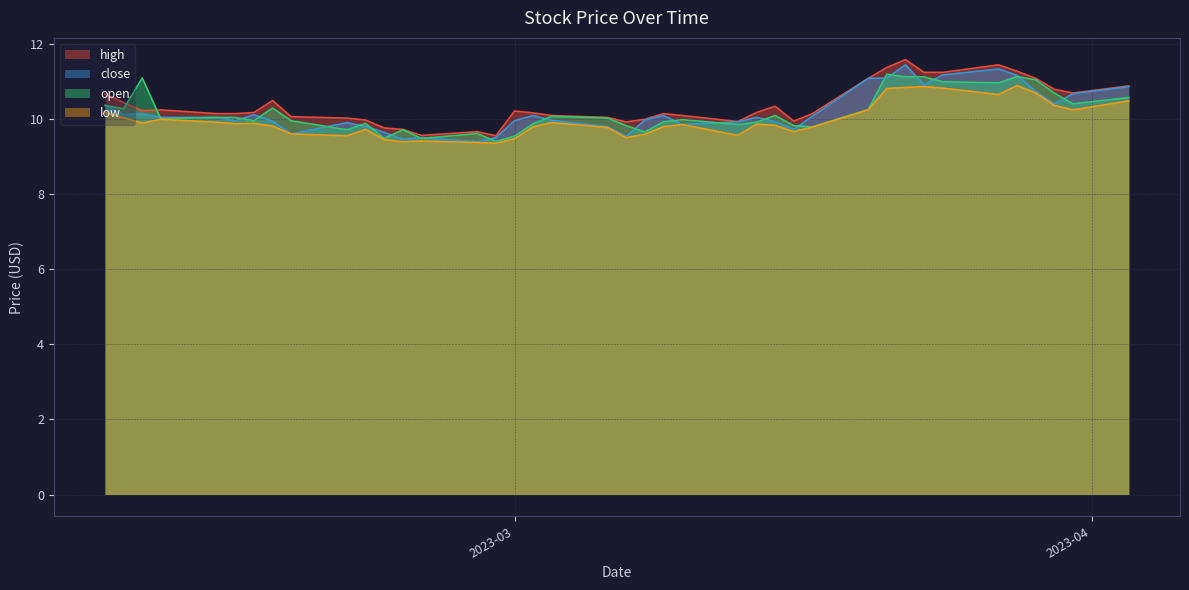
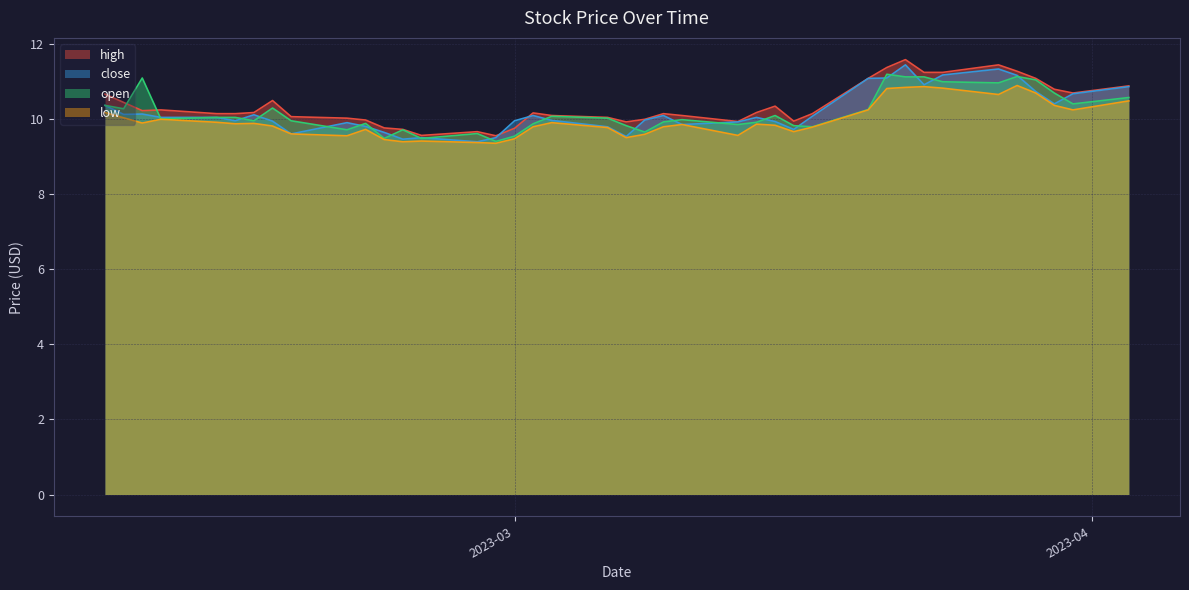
  {
    "high": {
-     "2023-03": 10.2
+     "2023-03": 9.8
    },
    "close": {
      "2023-03": 10.0
    },
    "open": {
      "2023-03": 9.6
    },
    "low": {
      "2023-03": 9.5
    }
  }
